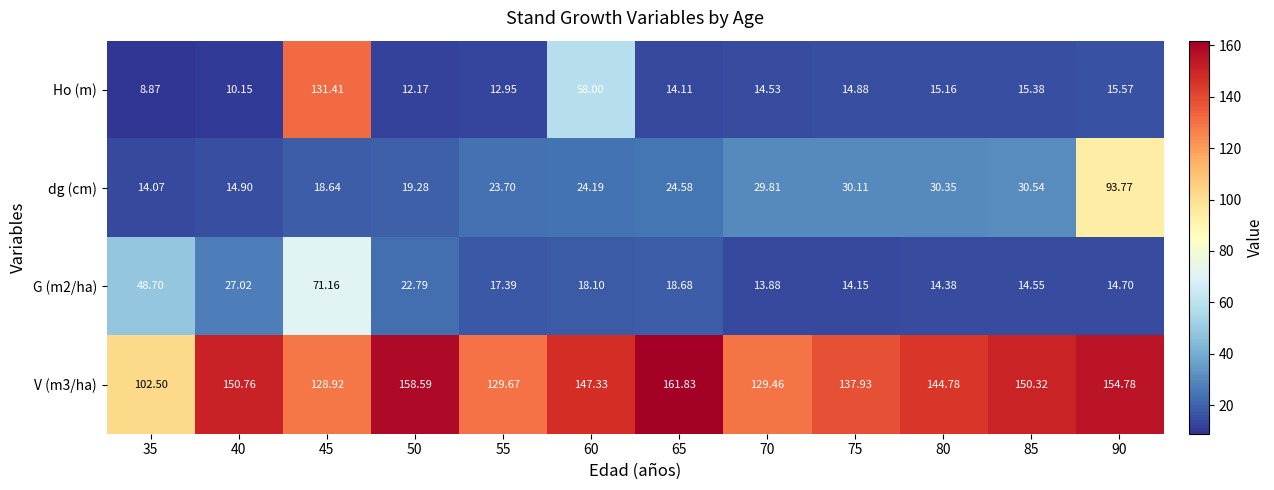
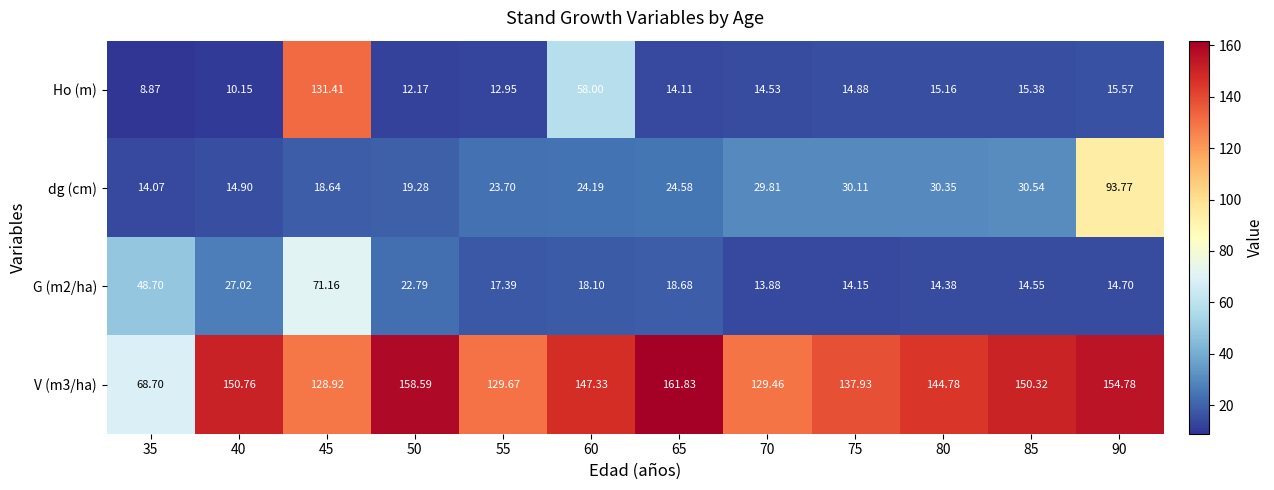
  {
    "Ho (m)": {
      "35": 8.87,
      "40": 10.15,
      "45": 131.41,
      "50": 12.17,
      "55": 12.95,
      "60": 58.00,
      "65": 14.11,
      "70": 14.53,
      "75": 14.88,
      "80": 15.16,
      "85": 15.38,
      "90": 15.57
    },
    "dg (cm)": {
      "35": 14.07,
      "40": 14.90,
      "45": 18.64,
      "50": 19.28,
      "55": 23.70,
      "60": 24.19,
      "65": 24.58,
      "70": 29.81,
      "75": 30.11,
      "80": 30.35,
      "85": 30.54,
      "90": 93.77
    },
    "G (m2/ha)": {
      "35": 48.70,
      "40": 27.02,
      "45": 71.16,
      "50": 22.79,
      "55": 17.39,
      "60": 18.10,
      "65": 18.68,
      "70": 13.88,
      "75": 14.15,
      "80": 14.38,
      "85": 14.55,
      "90": 14.70
    },
    "V (m3/ha)": {
-     "35": 102.50,
+     "35": 68.70,
      "40": 150.76,
      "45": 128.92,
      "50": 158.59,
      "55": 129.67,
      "60": 147.33,
      "65": 161.83,
      "70": 129.46,
      "75": 137.93,
      "80": 144.78,
      "85": 150.32,
      "90": 154.78
    }
  }
